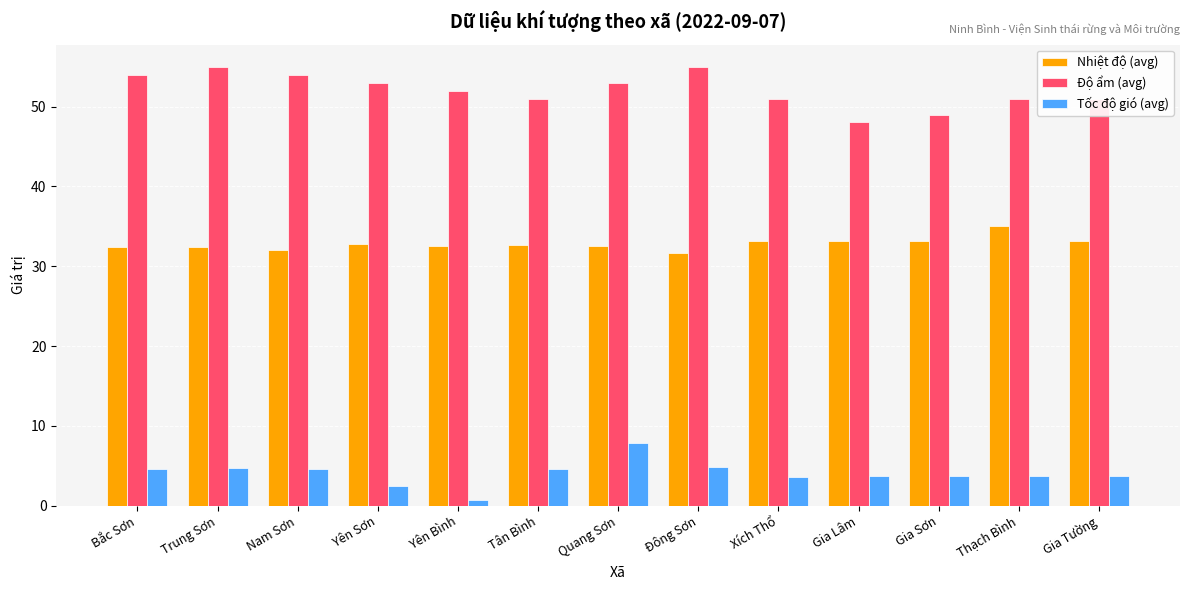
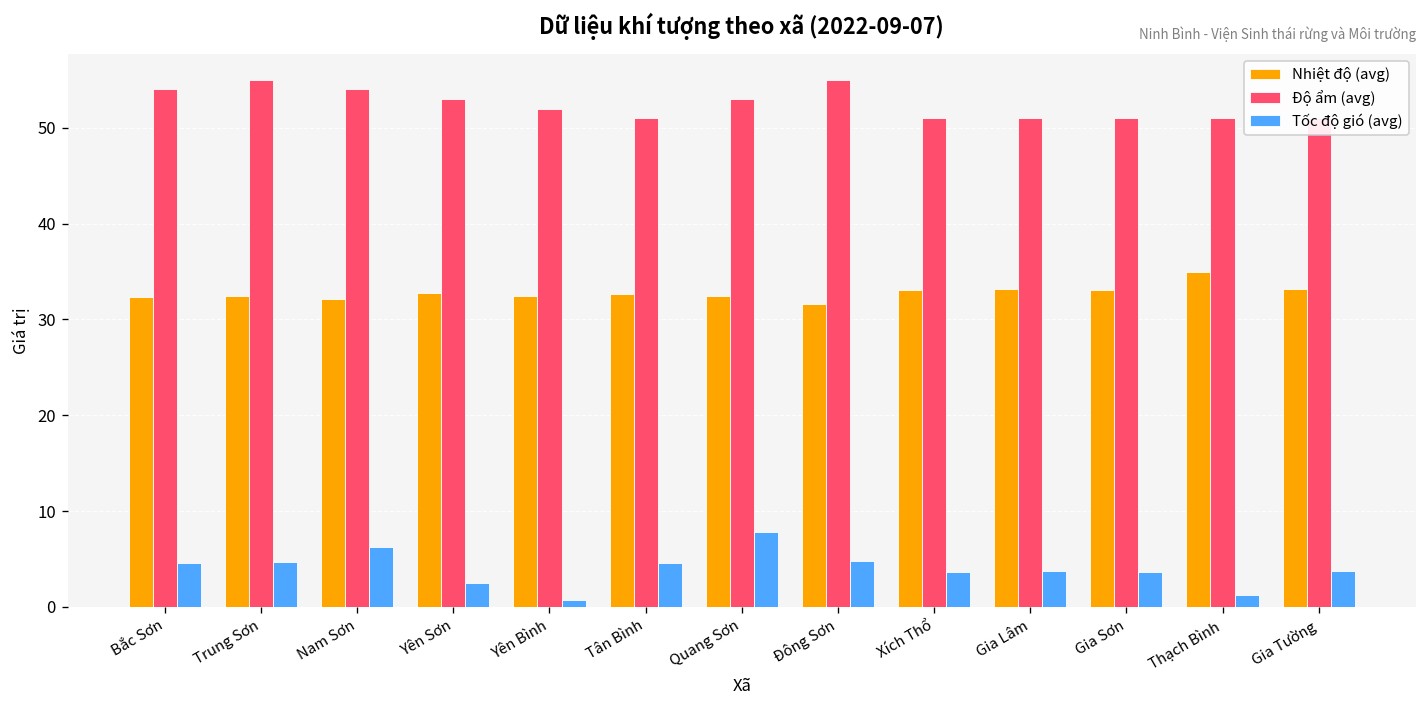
  {
    "Nhiệt độ (avg)": {
      "Bắc Sơn": 32,
      "Trung Sơn": 32,
      "Nam Sơn": 32,
      "Yên Sơn": 33,
      "Yên Bình": 33,
      "Tân Bình": 33,
      "Quang Sơn": 32,
      "Đông Sơn": 32,
      "Xích Thổ": 33,
      "Gia Lâm": 33,
      "Gia Sơn": 33,
      "Thạch Bình": 35,
      "Gia Tường": 33
    },
    "Độ ẩm (avg)": {
      "Bắc Sơn": 54,
      "Trung Sơn": 55,
      "Nam Sơn": 54,
      "Yên Sơn": 53,
      "Yên Bình": 52,
      "Tân Bình": 51,
      "Quang Sơn": 53,
      "Đông Sơn": 55,
      "Xích Thổ": 51,
-     "Gia Lâm": 48,
-     "Gia Sơn": 49,
+     "Gia Lâm": 51,
+     "Gia Sơn": 51,
      "Thạch Bình": 51
    },
    "Tốc độ gió (avg)": {
      "Bắc Sơn": 5,
      "Trung Sơn": 5,
-     "Nam Sơn": 5,
+     "Nam Sơn": 6,
      "Yên Sơn": 3,
      "Yên Bình": 1,
      "Tân Bình": 5,
      "Quang Sơn": 8,
      "Đông Sơn": 5,
      "Xích Thổ": 4,
      "Gia Lâm": 4,
      "Gia Sơn": 4,
-     "Thạch Bình": 4,
+     "Thạch Bình": 1,
      "Gia Tường": 4
    }
  }
